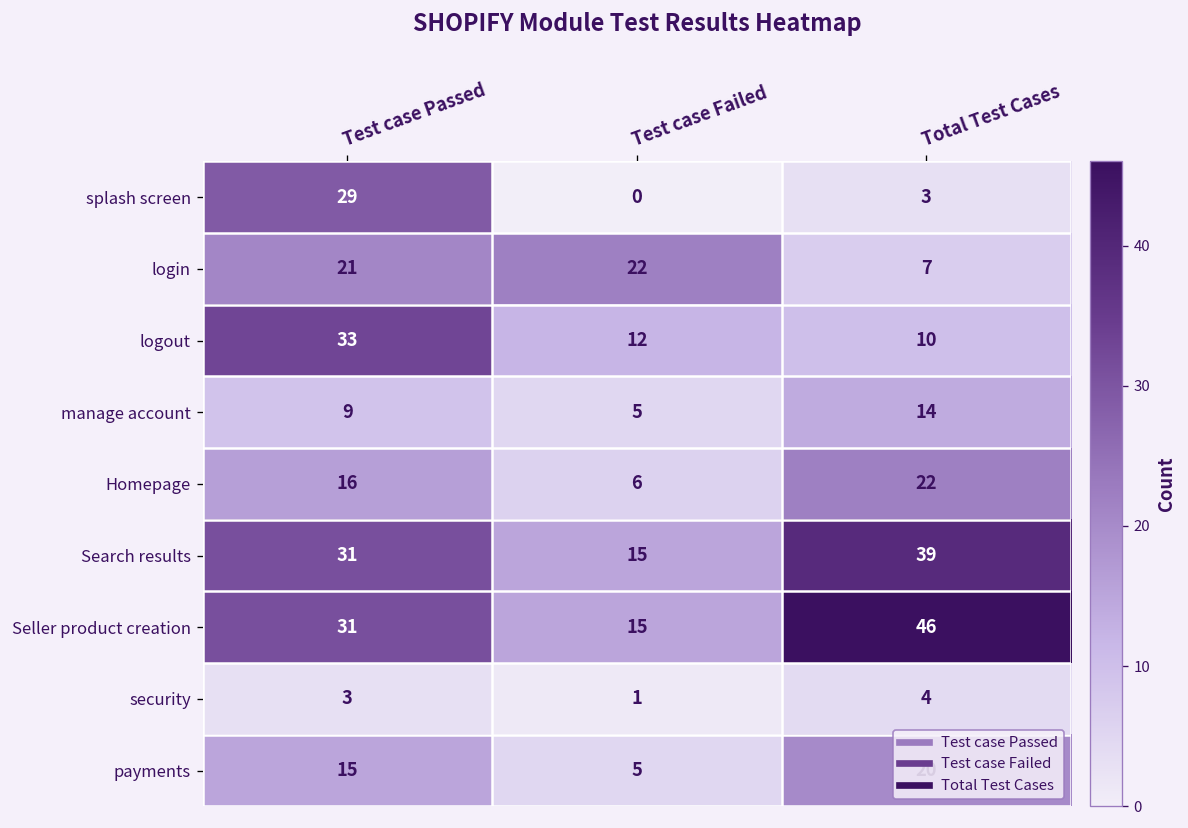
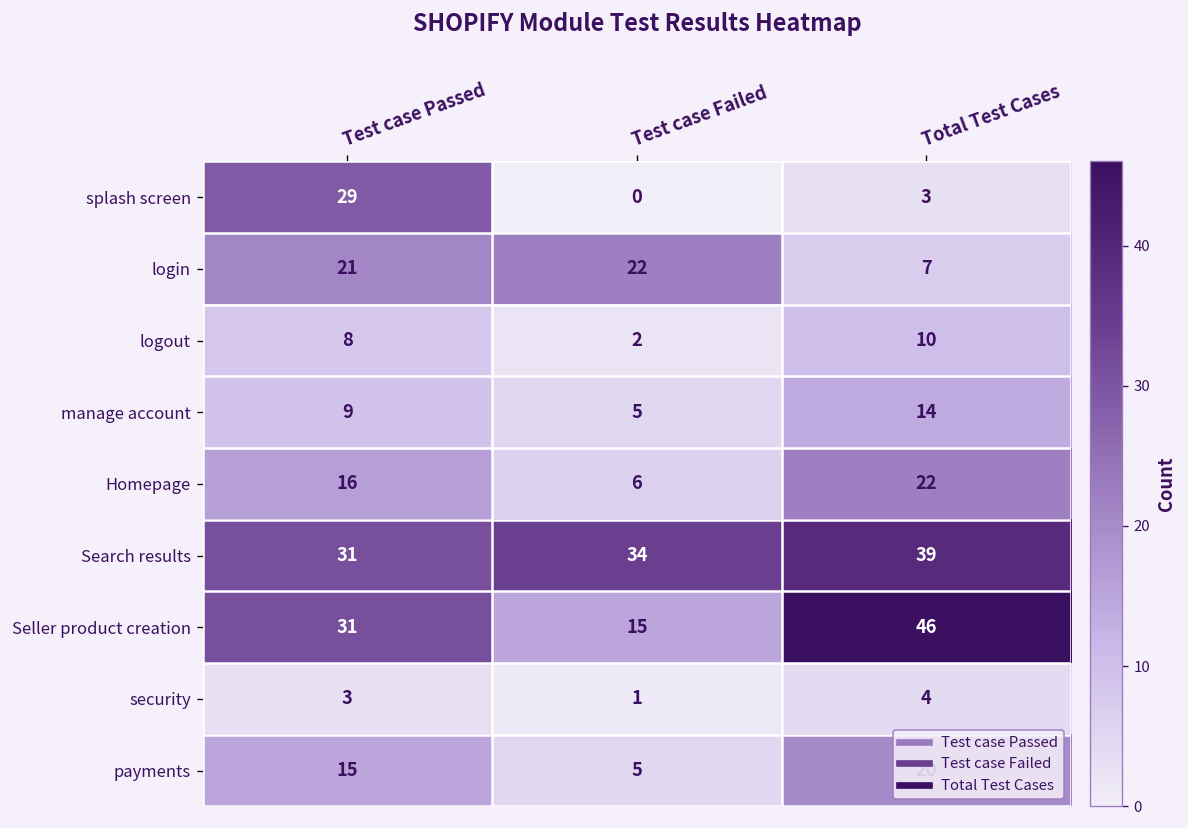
  {
    "splash screen": {
      "Test case Passed": 29,
      "Test case Failed": 0,
      "Total Test Cases": 3
    },
    "login": {
      "Test case Passed": 21,
      "Test case Failed": 22,
      "Total Test Cases": 7
    },
    "logout": {
-     "Test case Passed": 33,
-     "Test case Failed": 12,
+     "Test case Passed": 8,
+     "Test case Failed": 2,
      "Total Test Cases": 10
    },
    "manage account": {
      "Test case Passed": 9,
      "Test case Failed": 5,
      "Total Test Cases": 14
    },
    "Homepage": {
      "Test case Passed": 16,
      "Test case Failed": 6,
      "Total Test Cases": 22
    },
    "Search results": {
      "Test case Passed": 31,
-     "Test case Failed": 15,
+     "Test case Failed": 34,
      "Total Test Cases": 39
    },
    "Seller product creation": {
      "Test case Passed": 31,
      "Test case Failed": 15,
      "Total Test Cases": 46
    },
    "security": {
      "Test case Passed": 3,
      "Test case Failed": 1,
      "Total Test Cases": 4
    },
    "payments": {
      "Test case Passed": 15,
      "Test case Failed": 5
    }
  }
